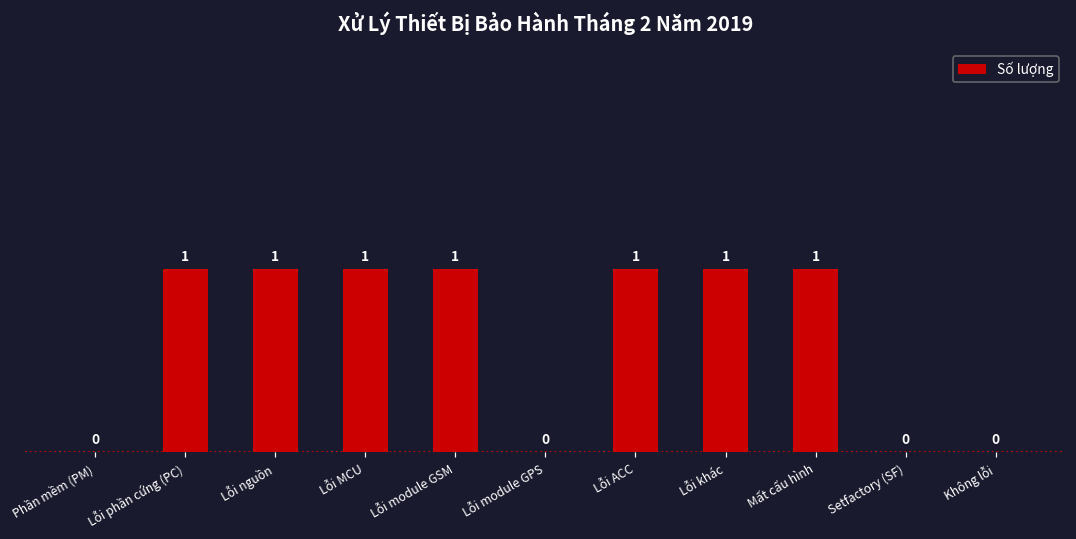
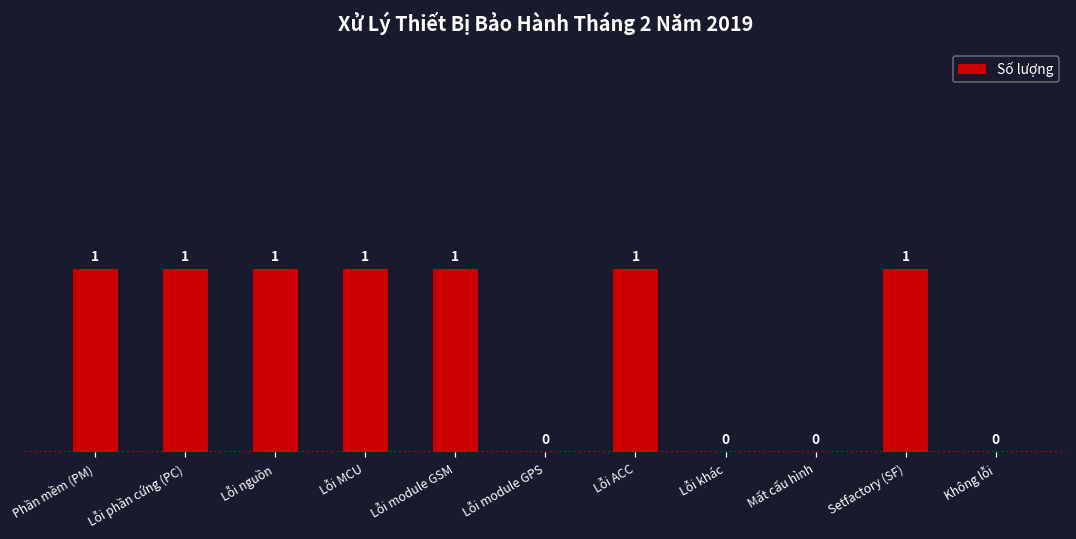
  {
-   "Phần mềm (PM)": 0,
+   "Phần mềm (PM)": 1,
    "Lỗi phần cứng (PC)": 1,
    "Lỗi nguồn": 1,
    "Lỗi MCU": 1,
    "Lỗi module GSM": 1,
    "Lỗi module GPS": 0,
    "Lỗi ACC": 1,
-   "Lỗi khác": 1,
-   "Mất cấu hình": 1,
-   "Setfactory (SF)": 0,
+   "Lỗi khác": 0,
+   "Mất cấu hình": 0,
+   "Setfactory (SF)": 1,
    "Không lỗi": 0
  }
